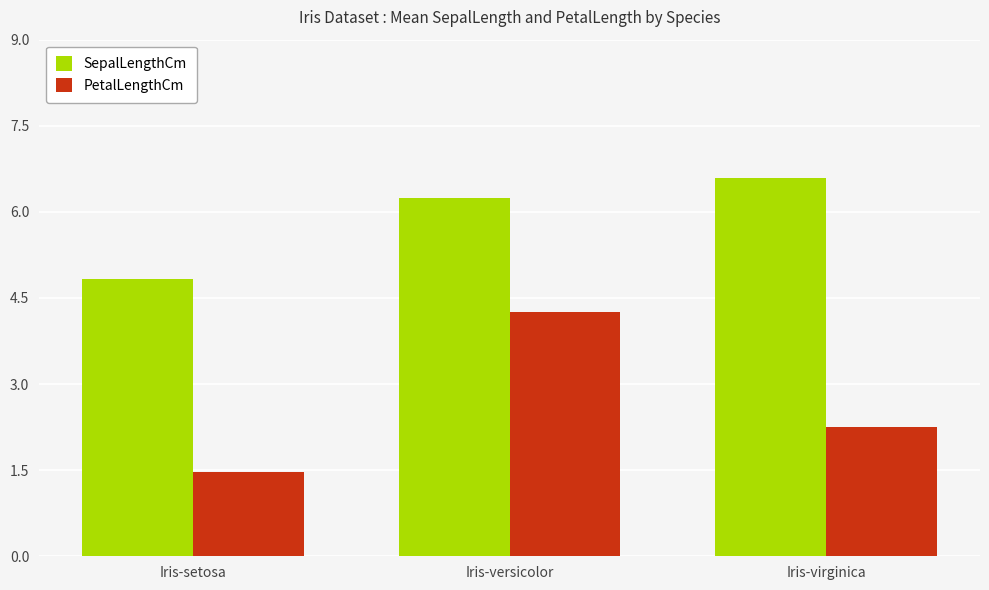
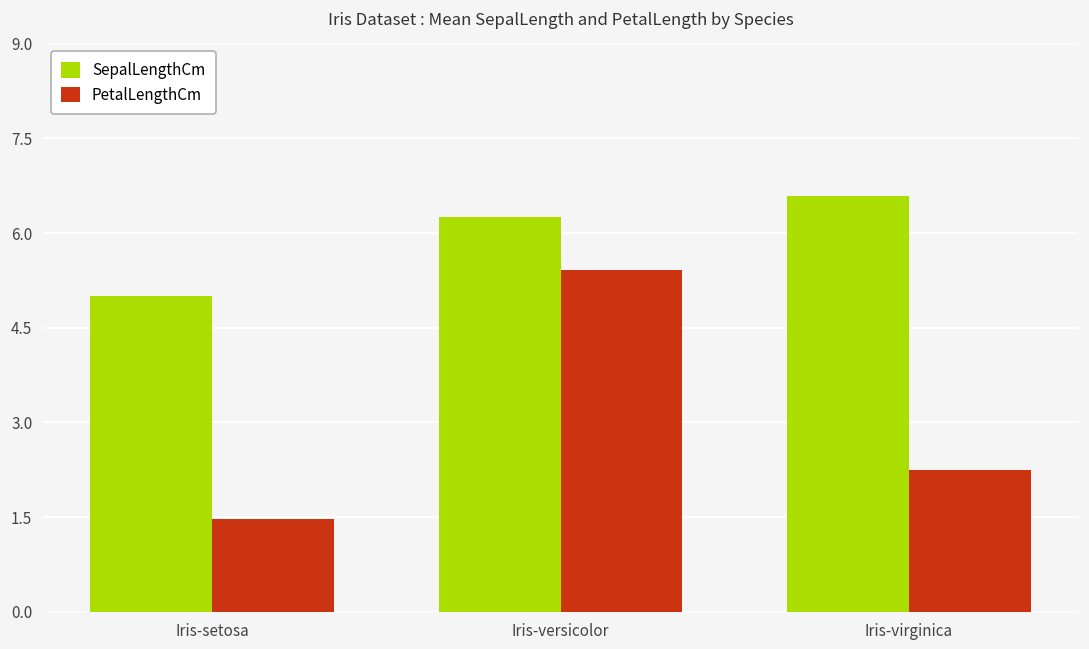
  {
    "SepalLengthCm": {
-     "Iris-setosa": 4.8,
+     "Iris-setosa": 5.0,
      "Iris-versicolor": 6.3,
      "Iris-virginica": 6.6
    },
    "PetalLengthCm": {
      "Iris-setosa": 1.5,
-     "Iris-versicolor": 4.3,
+     "Iris-versicolor": 5.4,
      "Iris-virginica": 2.3
    }
  }
